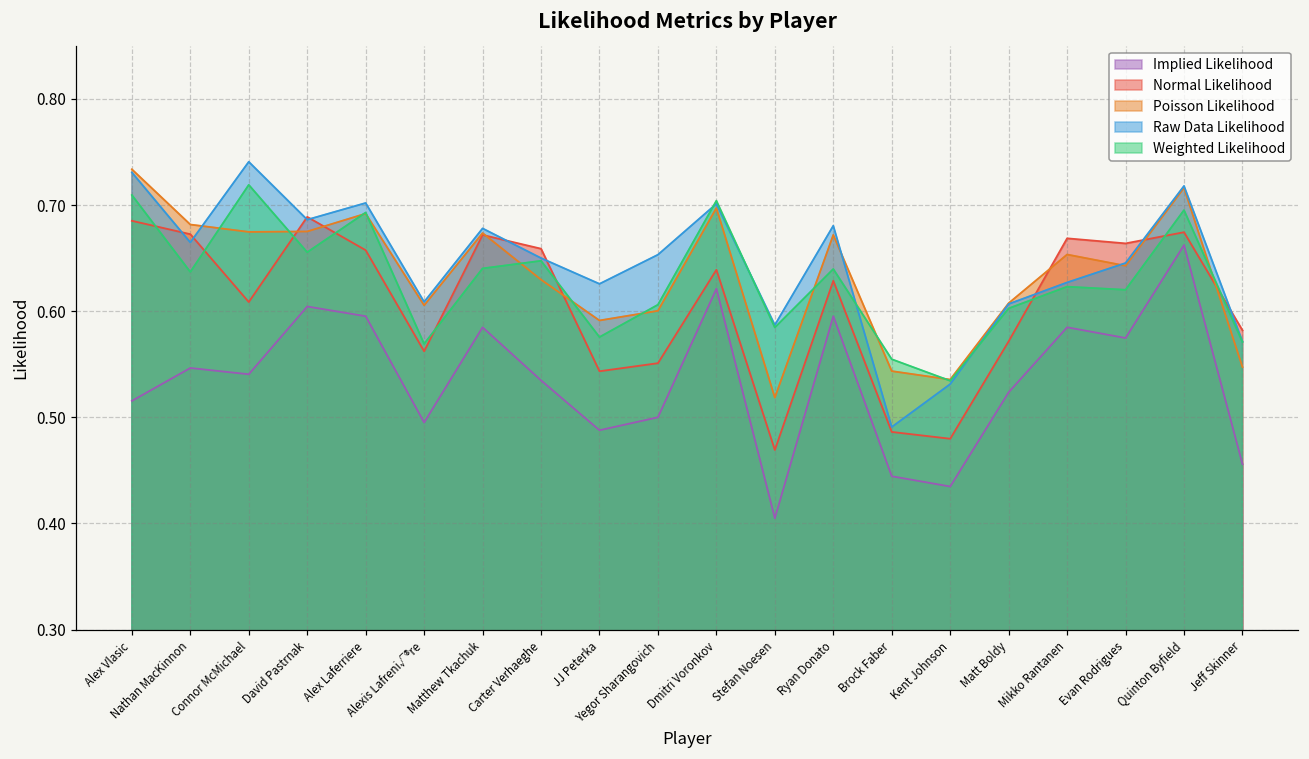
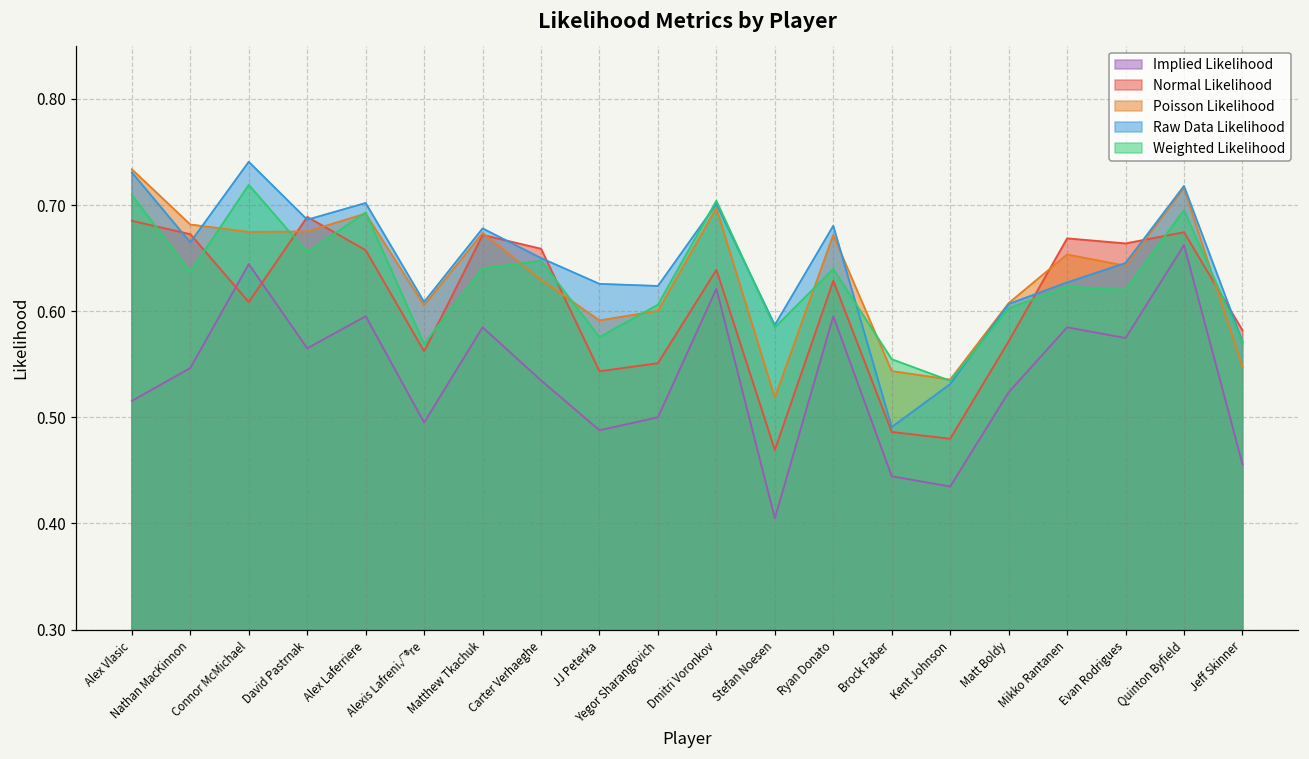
  {
    "Implied Likelihood": {
      "Alex Vlasic": 0.52,
      "Nathan MacKinnon": 0.55,
-     "Connor McMichael": 0.54,
-     "David Pastrnak": 0.60,
+     "Connor McMichael": 0.64,
+     "David Pastrnak": 0.56,
      "Alex Laferriere": 0.60,
      "Alexis Lafreni√®re": 0.50,
      "Matthew Tkachuk": 0.58,
      "Carter Verhaeghe": 0.53,
      "JJ Peterka": 0.49,
      "Yegor Sharangovich": 0.50,
      "Dmitri Voronkov": 0.62,
      "Stefan Noesen": 0.40,
      "Ryan Donato": 0.60,
      "Brock Faber": 0.44,
      "Kent Johnson": 0.43,
      "Matt Boldy": 0.52,
      "Mikko Rantanen": 0.58,
      "Evan Rodrigues": 0.57,
      "Quinton Byfield": 0.66,
      "Jeff Skinner": 0.46
    },
    "Raw Data Likelihood": {
      "Alex Vlasic": 0.73,
      "Nathan MacKinnon": 0.66,
      "Connor McMichael": 0.74,
      "Alex Laferriere": 0.70,
      "Alexis Lafreni√®re": 0.61,
      "Matthew Tkachuk": 0.68,
      "JJ Peterka": 0.63,
-     "Yegor Sharangovich": 0.65,
+     "Yegor Sharangovich": 0.62,
      "Dmitri Voronkov": 0.70,
      "Ryan Donato": 0.68,
      "Brock Faber": 0.49,
      "Kent Johnson": 0.53,
      "Mikko Rantanen": 0.63
    },
    "Weighted Likelihood": {
      "Alex Vlasic": 0.71,
      "Nathan MacKinnon": 0.64,
      "Connor McMichael": 0.72,
      "David Pastrnak": 0.66,
      "Alexis Lafreni√®re": 0.57,
      "Matthew Tkachuk": 0.64,
      "JJ Peterka": 0.58,
      "Yegor Sharangovich": 0.61,
      "Dmitri Voronkov": 0.70,
      "Ryan Donato": 0.64,
      "Brock Faber": 0.55,
      "Matt Boldy": 0.60,
      "Mikko Rantanen": 0.62,
      "Evan Rodrigues": 0.62,
      "Quinton Byfield": 0.70
    }
  }
